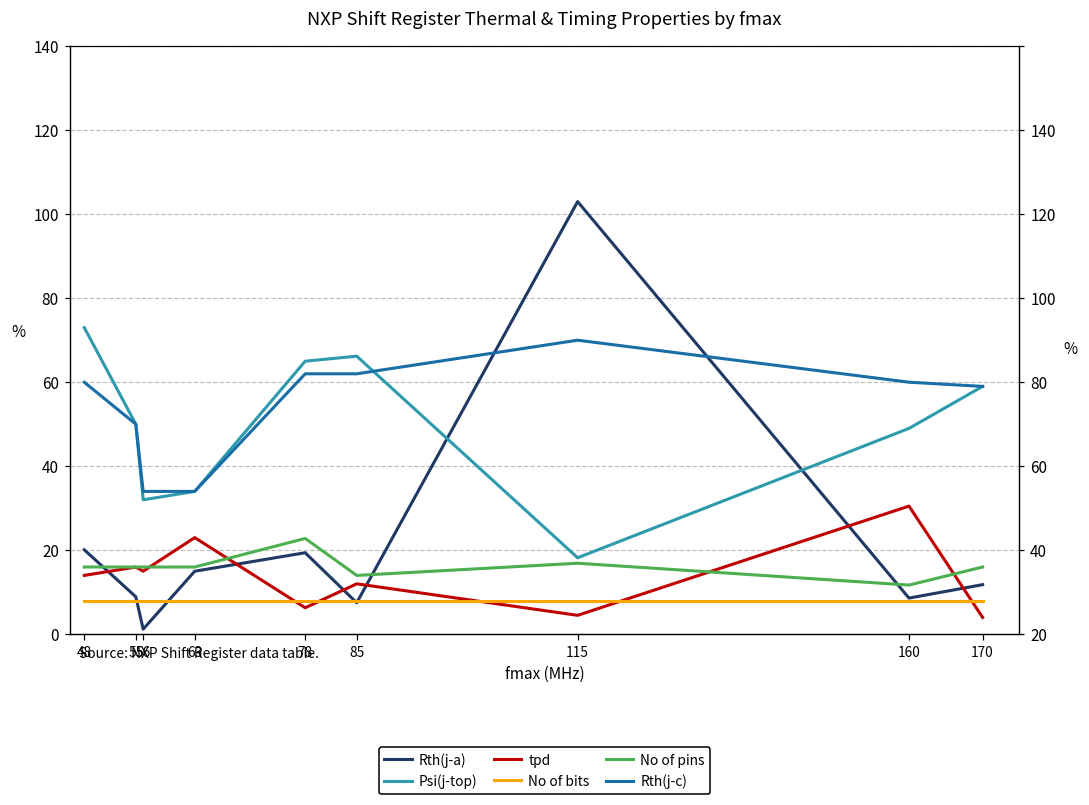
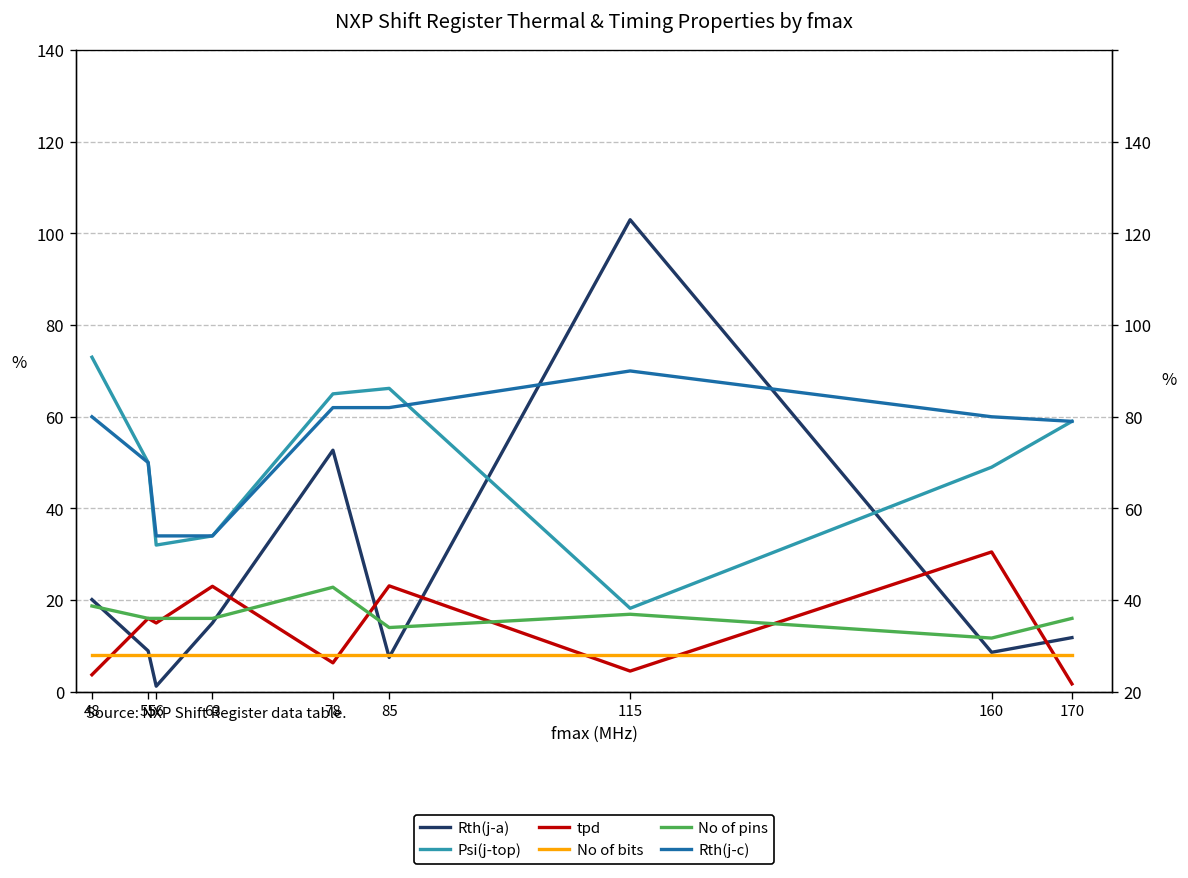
  {
    "Rth(j-a)": {
      "48": 20,
      "63": 15,
-     "78": 19,
+     "78": 53,
      "115": 103,
      "170": 12
    },
    "tpd": {
-     "48": 14,
+     "48": 4,
      "63": 23,
      "78": 6,
-     "85": 12,
+     "85": 23,
      "115": 5,
      "160": 31,
-     "170": 4
+     "170": 2
    },
    "No of bits": {
      "48": 8,
      "63": 8,
      "78": 8,
      "115": 8,
      "170": 8
    },
    "No of pins": {
-     "48": 16,
+     "48": 19,
      "63": 16,
      "78": 23,
      "85": 14,
      "115": 17,
      "160": 12,
      "170": 16
    }
  }
